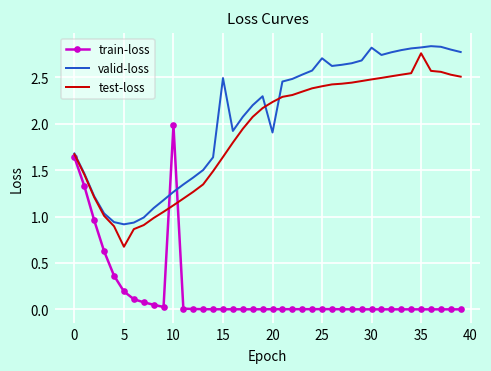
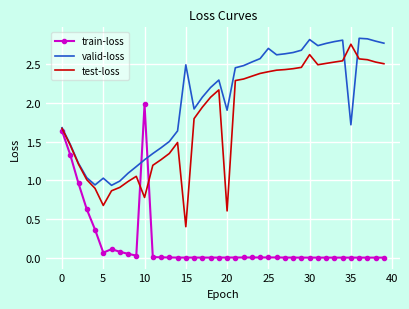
  {
    "train-loss": {
-     "5": 0.2,
+     "5": 0.1,
      "10": 2.0,
      "15": 0.0,
      "20": 0.0,
      "25": 0.0,
      "30": 0.0,
      "35": 0.0
    },
    "valid-loss": {
-     "5": 0.9,
+     "5": 1.0,
      "10": 1.3,
      "15": 2.5,
      "20": 1.9,
      "25": 2.7,
      "30": 2.8,
-     "35": 2.8
+     "35": 1.7
    },
    "test-loss": {
      "5": 0.7,
-     "10": 1.1,
-     "15": 1.6,
-     "20": 2.2,
+     "10": 0.8,
+     "15": 0.4,
+     "20": 0.6,
      "25": 2.4,
-     "30": 2.5,
+     "30": 2.6,
      "35": 2.8
    }
  }
